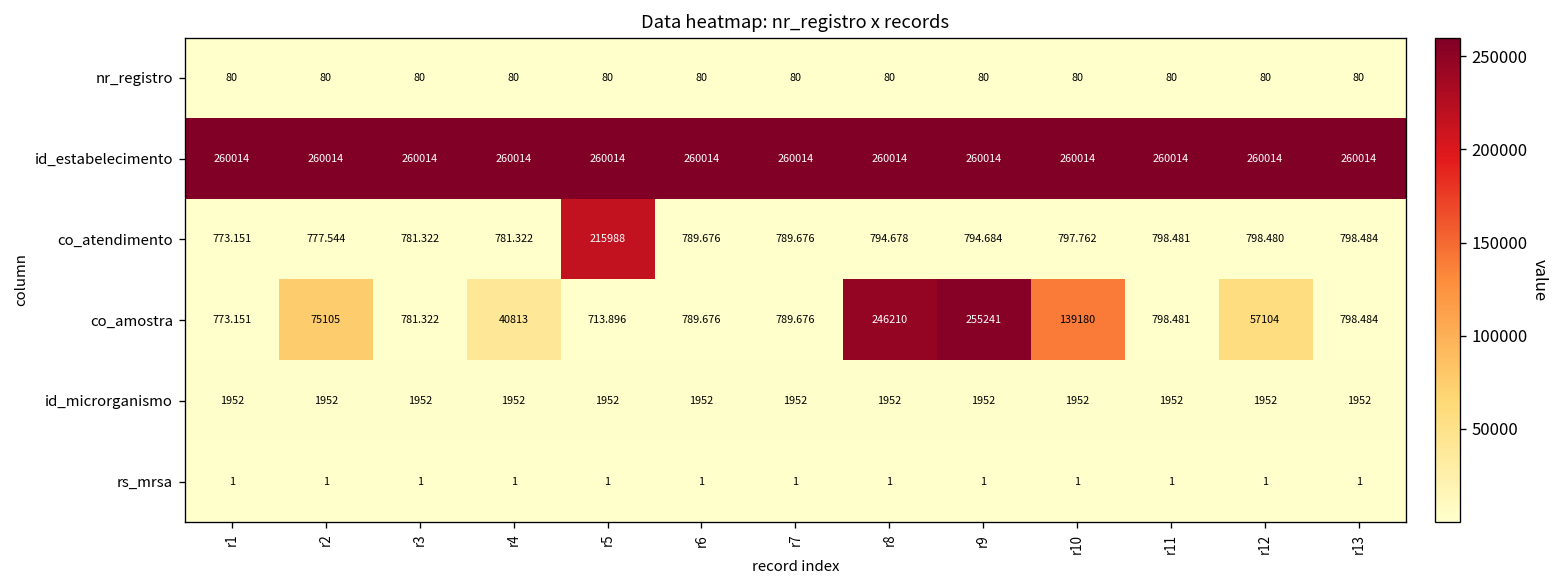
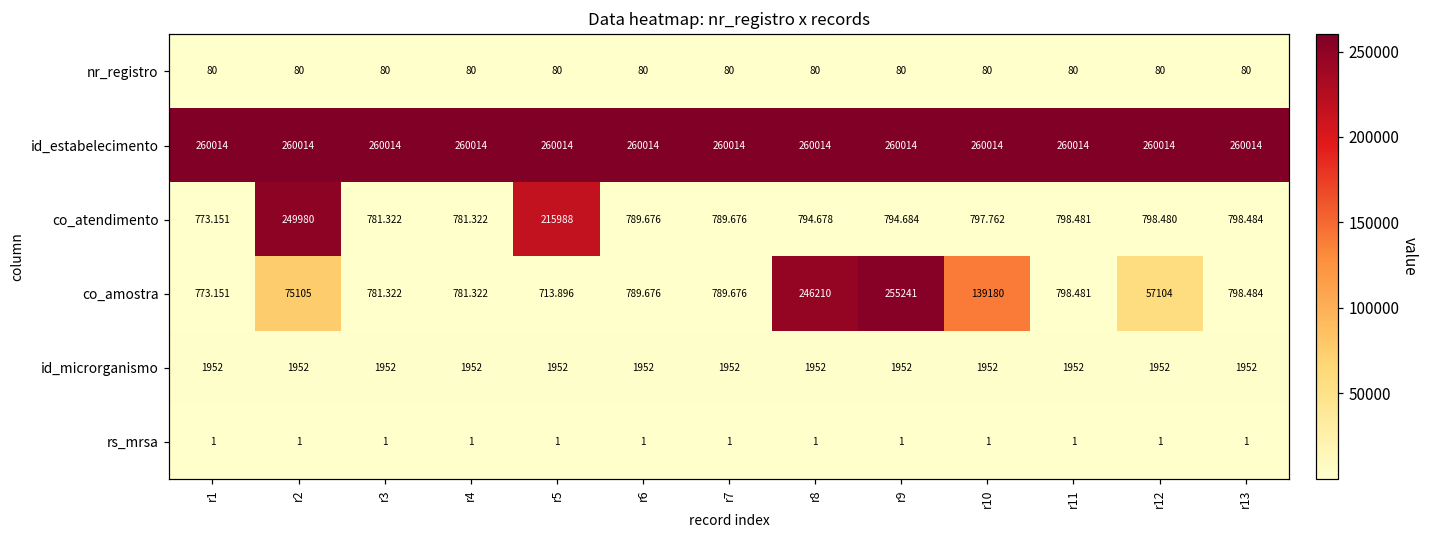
  {
    "nr_registro": {
      "r1": 80,
      "r2": 80,
      "r3": 80,
      "r4": 80,
      "r5": 80,
      "r6": 80,
      "r7": 80,
      "r8": 80,
      "r9": 80,
      "r10": 80,
      "r11": 80,
      "r12": 80,
      "r13": 80
    },
    "id_estabelecimento": {
      "r1": 260014,
      "r2": 260014,
      "r3": 260014,
      "r4": 260014,
      "r5": 260014,
      "r6": 260014,
      "r7": 260014,
      "r8": 260014,
      "r9": 260014,
      "r10": 260014,
      "r11": 260014,
      "r12": 260014,
      "r13": 260014
    },
    "co_atendimento": {
      "r1": 773.151,
-     "r2": 777.544,
+     "r2": 249980,
      "r3": 781.322,
      "r4": 781.322,
      "r5": 215988,
      "r6": 789.676,
      "r7": 789.676,
      "r8": 794.678,
      "r9": 794.684,
      "r10": 797.762,
      "r11": 798.481,
      "r12": 798.480,
      "r13": 798.484
    },
    "co_amostra": {
      "r1": 773.151,
      "r2": 75105,
      "r3": 781.322,
-     "r4": 40813,
+     "r4": 781.322,
      "r5": 713.896,
      "r6": 789.676,
      "r7": 789.676,
      "r8": 246210,
      "r9": 255241,
      "r10": 139180,
      "r11": 798.481,
      "r12": 57104,
      "r13": 798.484
    },
    "id_microrganismo": {
      "r1": 1952,
      "r2": 1952,
      "r3": 1952,
      "r4": 1952,
      "r5": 1952,
      "r6": 1952,
      "r7": 1952,
      "r8": 1952,
      "r9": 1952,
      "r10": 1952,
      "r11": 1952,
      "r12": 1952,
      "r13": 1952
    },
    "rs_mrsa": {
      "r1": 1,
      "r2": 1,
      "r3": 1,
      "r4": 1,
      "r5": 1,
      "r6": 1,
      "r7": 1,
      "r8": 1,
      "r9": 1,
      "r10": 1,
      "r11": 1,
      "r12": 1,
      "r13": 1
    }
  }
